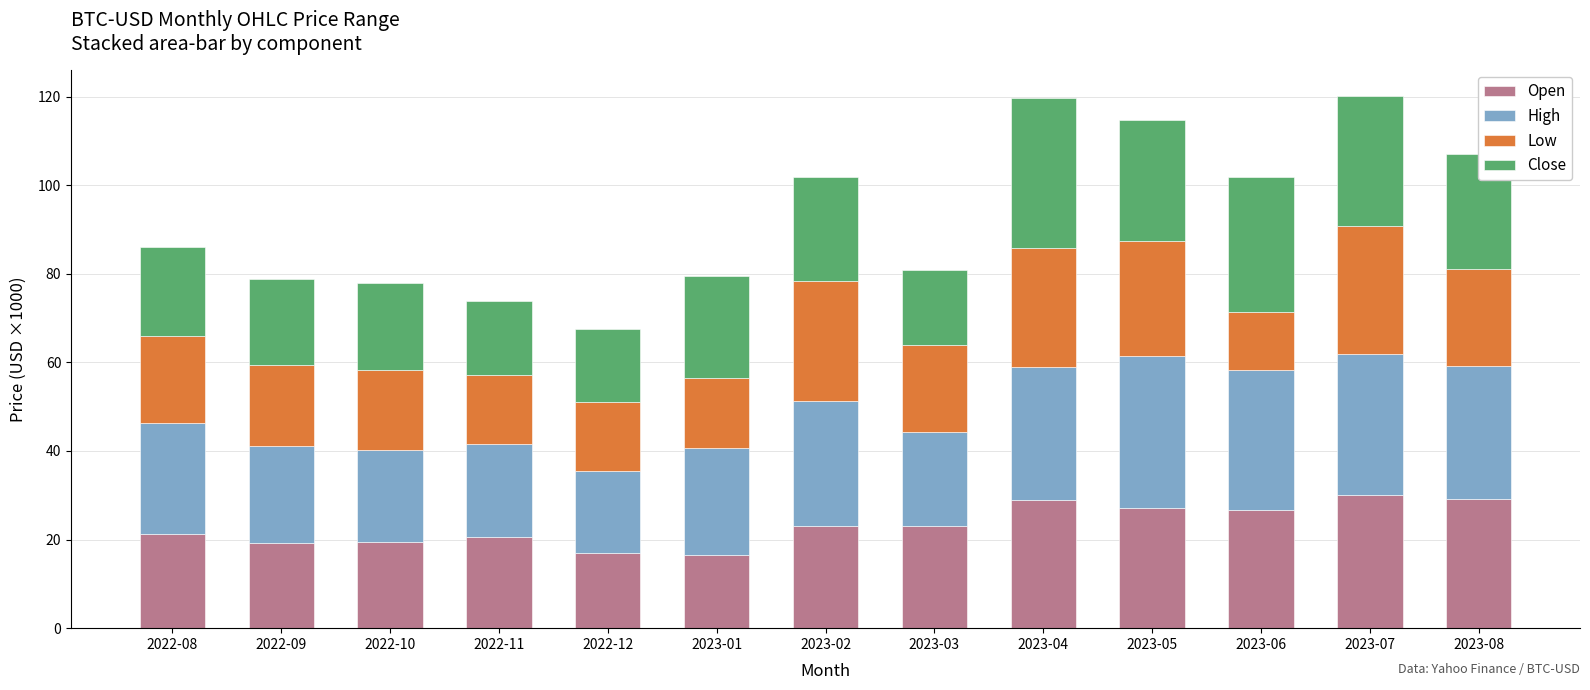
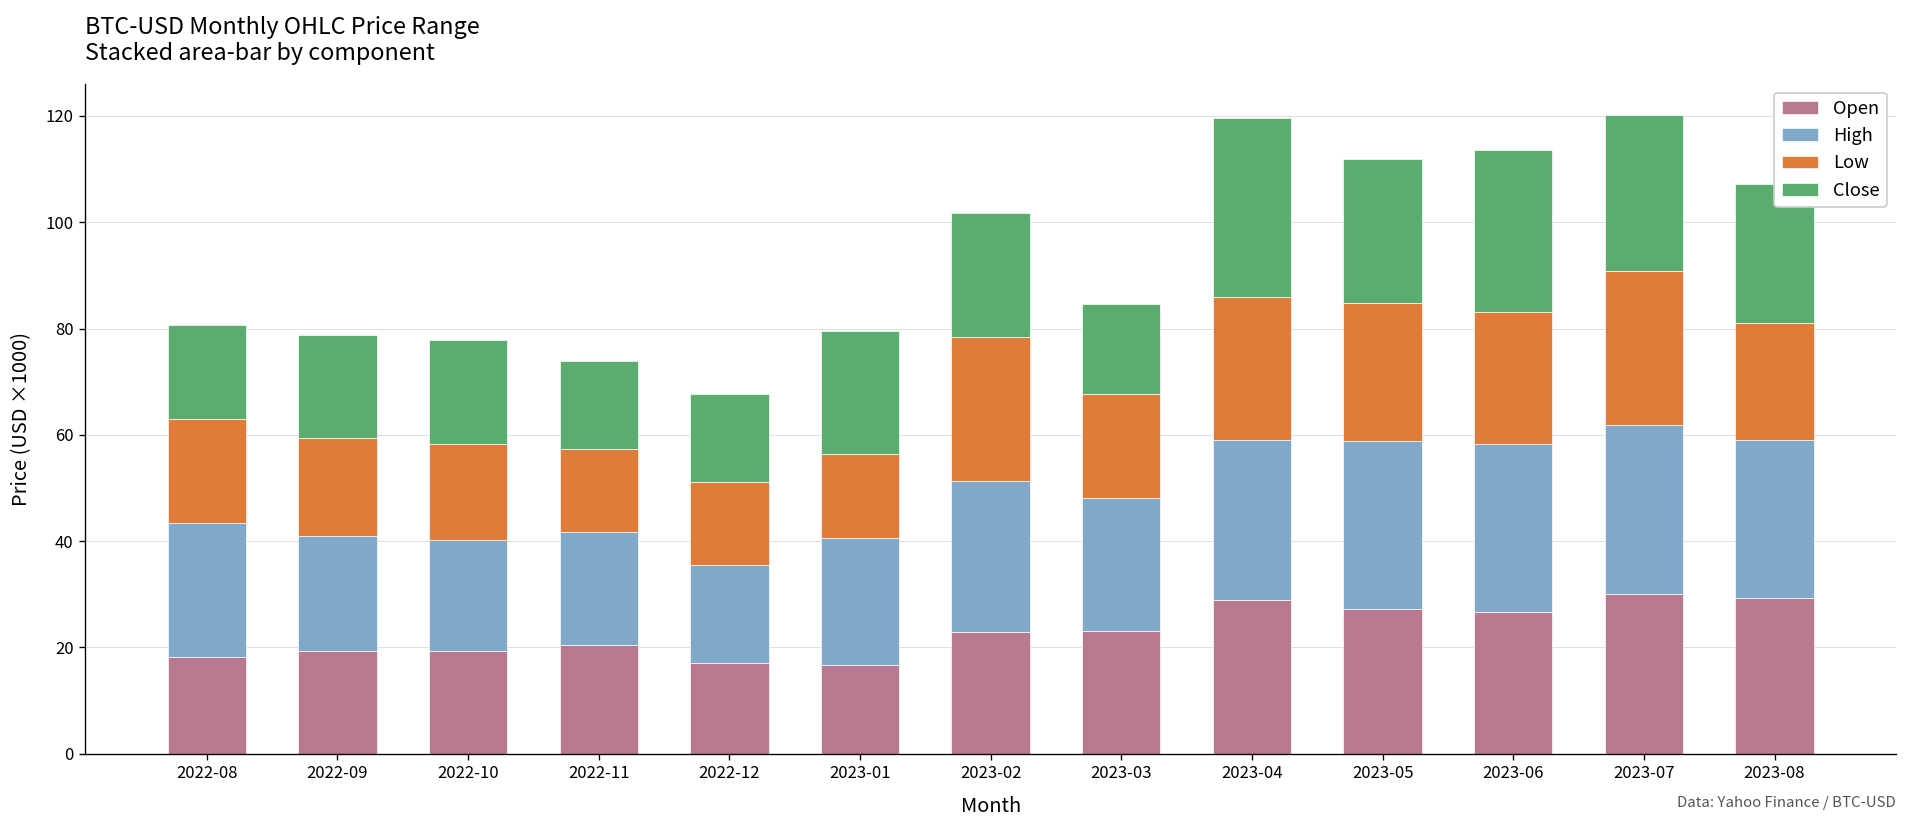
  {
    "Open": {
-     "2022-08": 21,
+     "2022-08": 18,
      "2022-09": 19,
      "2022-10": 19,
      "2022-11": 20,
      "2022-12": 17,
      "2023-01": 17,
      "2023-02": 23,
      "2023-03": 23,
      "2023-04": 29,
      "2023-05": 27,
      "2023-06": 27,
      "2023-07": 30,
      "2023-08": 29
    },
    "High": {
      "2022-08": 25,
      "2022-09": 22,
      "2022-10": 21,
      "2022-11": 21,
      "2022-12": 18,
      "2023-01": 24,
      "2023-02": 28,
-     "2023-03": 21,
+     "2023-03": 25,
      "2023-04": 30,
-     "2023-05": 34,
+     "2023-05": 32,
      "2023-06": 32,
      "2023-07": 32,
      "2023-08": 30
    },
    "Low": {
      "2022-08": 20,
      "2022-09": 18,
      "2022-10": 18,
      "2022-11": 16,
      "2022-12": 16,
      "2023-01": 16,
      "2023-02": 27,
      "2023-03": 20,
      "2023-04": 27,
      "2023-05": 26,
-     "2023-06": 13,
+     "2023-06": 25,
      "2023-07": 29,
      "2023-08": 22
    },
    "Close": {
-     "2022-08": 20,
+     "2022-08": 18,
      "2022-09": 19,
      "2022-10": 20,
      "2022-11": 17,
      "2022-12": 17,
      "2023-01": 23,
      "2023-02": 23,
      "2023-03": 17,
      "2023-04": 34,
      "2023-05": 27,
      "2023-06": 30,
      "2023-07": 29
    }
  }
